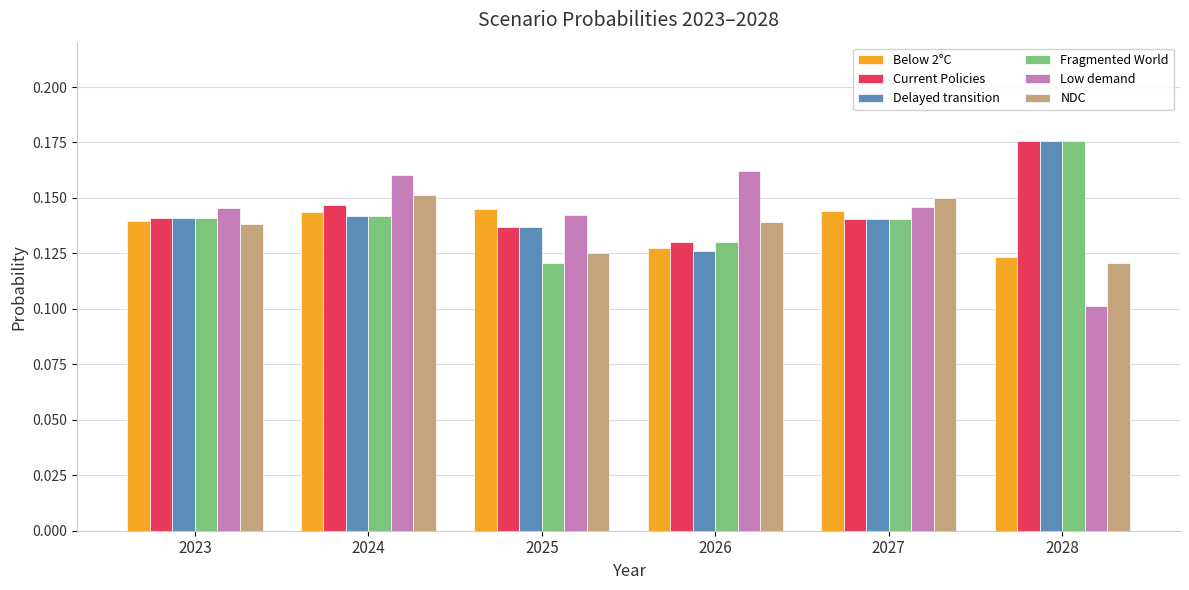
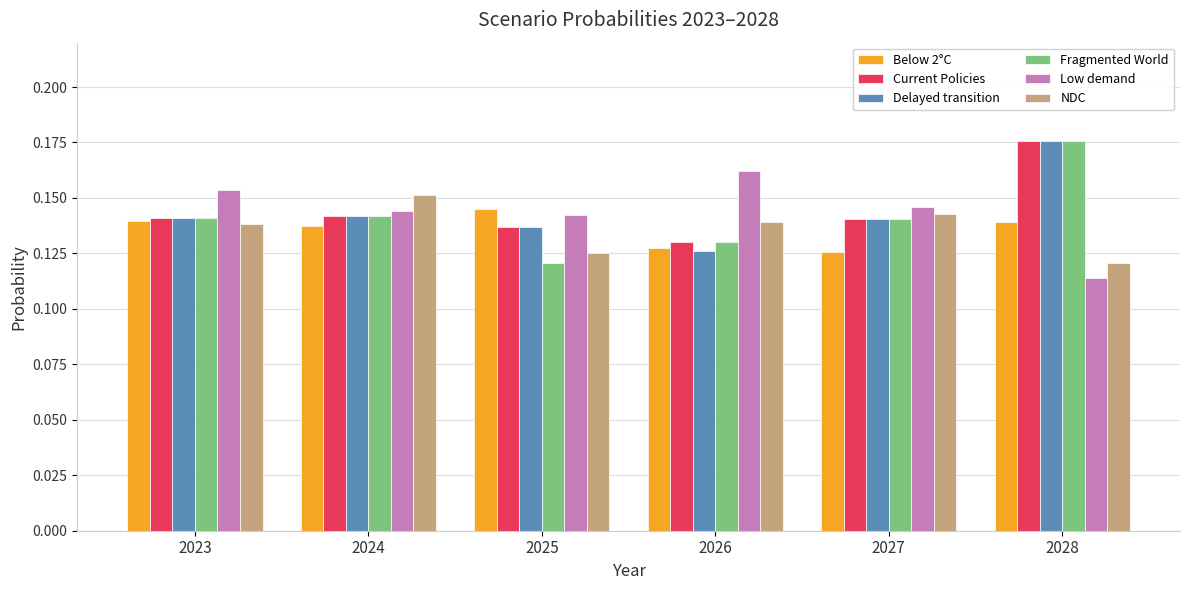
  {
    "Below 2°C": {
      "2023": 0.140,
-     "2024": 0.144,
+     "2024": 0.137,
      "2025": 0.145,
      "2026": 0.127,
-     "2027": 0.144,
-     "2028": 0.123
+     "2027": 0.126,
+     "2028": 0.139
    },
    "Current Policies": {
      "2023": 0.141,
-     "2024": 0.147,
+     "2024": 0.142,
      "2025": 0.137,
      "2026": 0.130,
      "2027": 0.140,
      "2028": 0.176
    },
    "Delayed transition": {
      "2023": 0.141,
      "2024": 0.142,
      "2025": 0.137,
      "2026": 0.126,
      "2027": 0.140,
      "2028": 0.176
    },
    "Fragmented World": {
      "2023": 0.141,
      "2024": 0.142,
      "2025": 0.120,
      "2026": 0.130,
      "2027": 0.140,
      "2028": 0.176
    },
    "Low demand": {
-     "2023": 0.145,
-     "2024": 0.160,
+     "2023": 0.154,
+     "2024": 0.144,
      "2025": 0.142,
      "2026": 0.162,
      "2027": 0.146,
-     "2028": 0.101
+     "2028": 0.114
    },
    "NDC": {
      "2023": 0.138,
      "2024": 0.151,
      "2025": 0.125,
      "2026": 0.139,
-     "2027": 0.150,
+     "2027": 0.143,
      "2028": 0.121
    }
  }
